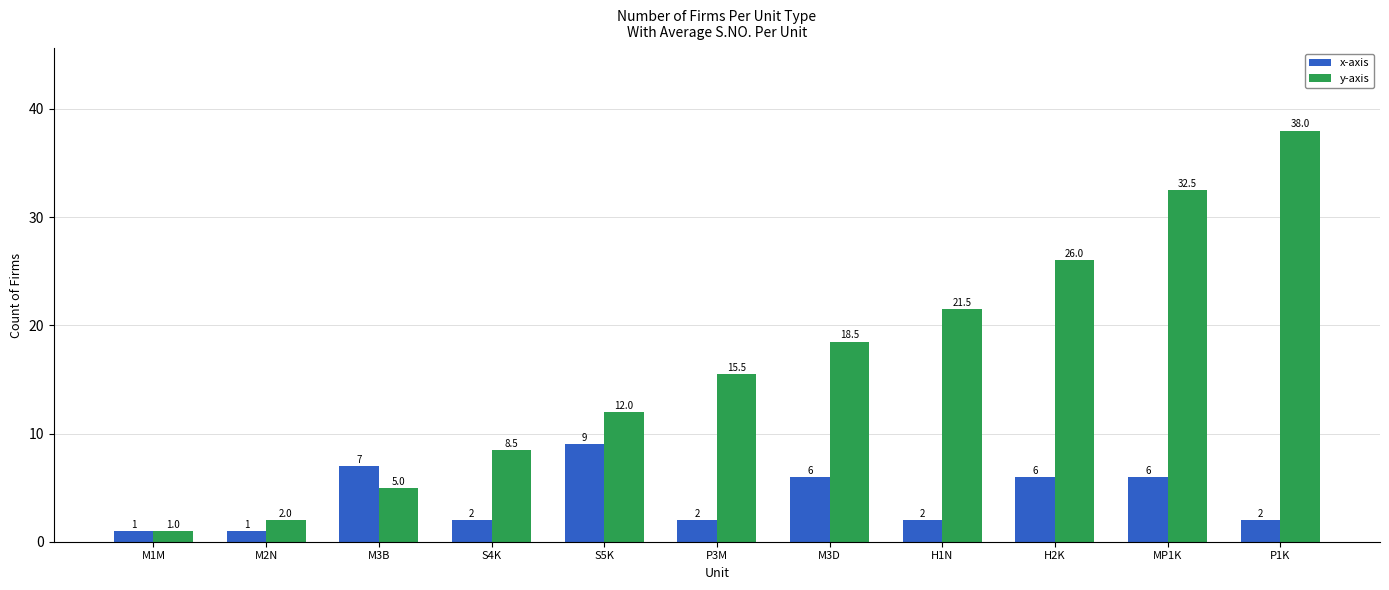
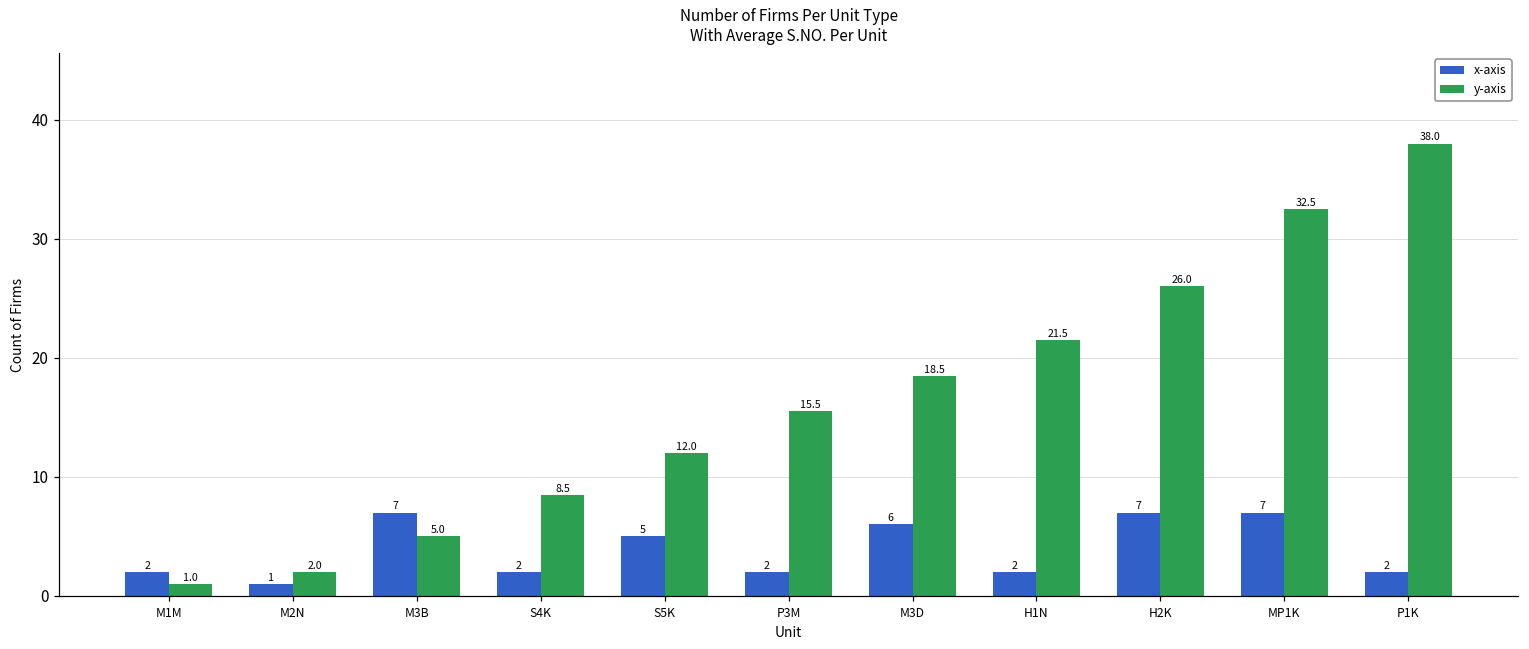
  {
    "x-axis": {
-     "M1M": 1,
+     "M1M": 2,
      "M2N": 1,
      "M3B": 7,
      "S4K": 2,
-     "S5K": 9,
+     "S5K": 5,
      "P3M": 2,
      "M3D": 6,
      "H1N": 2,
-     "H2K": 6,
-     "MP1K": 6,
+     "H2K": 7,
+     "MP1K": 7,
      "P1K": 2
    },
    "y-axis": {
      "M1M": 1.0,
      "M2N": 2.0,
      "M3B": 5.0,
      "S4K": 8.5,
      "S5K": 12.0,
      "P3M": 15.5,
      "M3D": 18.5,
      "H1N": 21.5,
      "H2K": 26.0,
      "MP1K": 32.5,
      "P1K": 38.0
    }
  }
